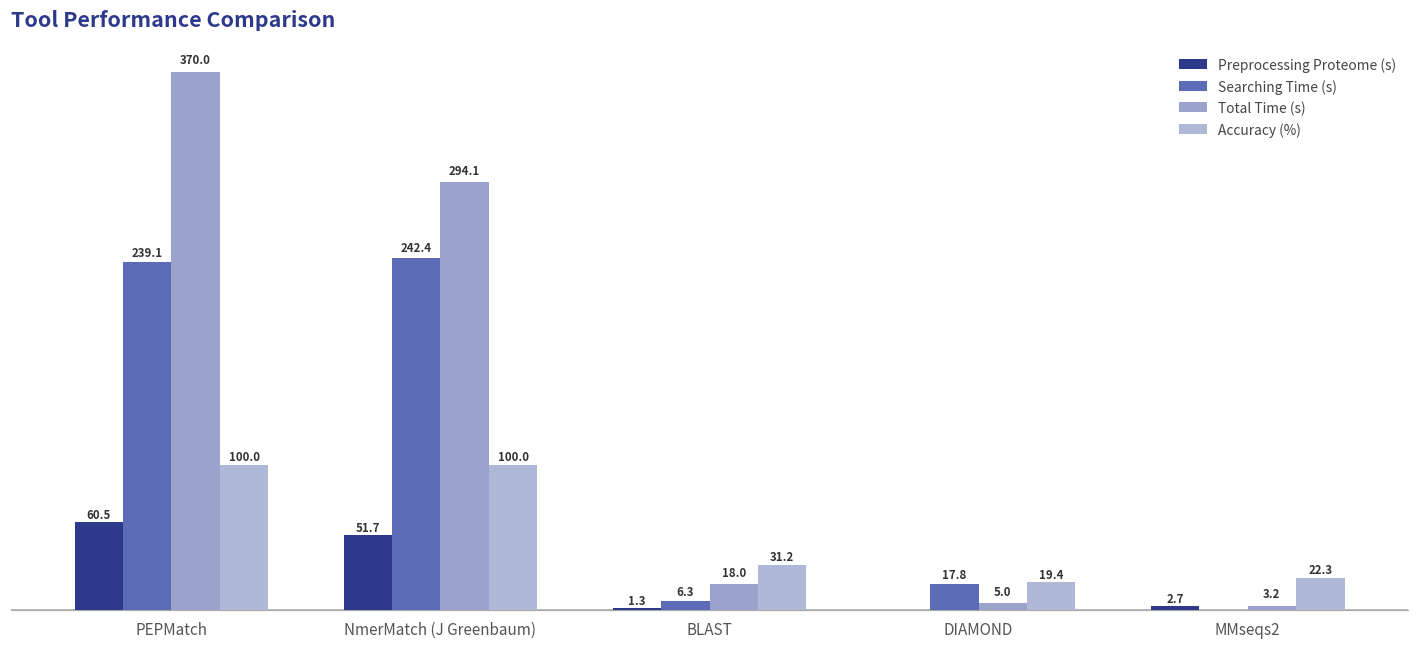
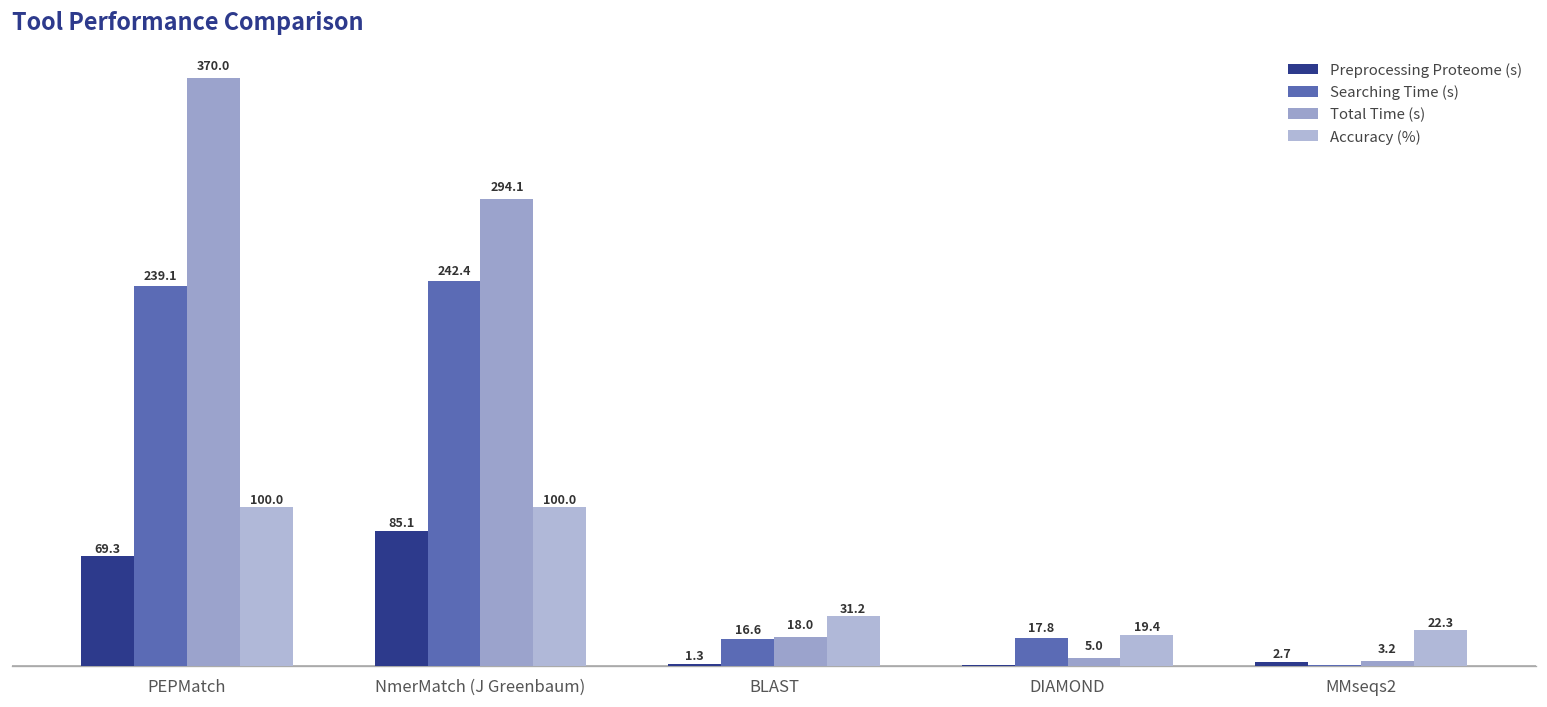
  {
    "Preprocessing Proteome (s)": {
-     "PEPMatch": 60.5,
-     "NmerMatch (J Greenbaum)": 51.7,
+     "PEPMatch": 69.3,
+     "NmerMatch (J Greenbaum)": 85.1,
      "BLAST": 1.3,
      "MMseqs2": 2.7
    },
    "Searching Time (s)": {
      "PEPMatch": 239.1,
      "NmerMatch (J Greenbaum)": 242.4,
-     "BLAST": 6.3,
+     "BLAST": 16.6,
      "DIAMOND": 17.8
    }
  }
